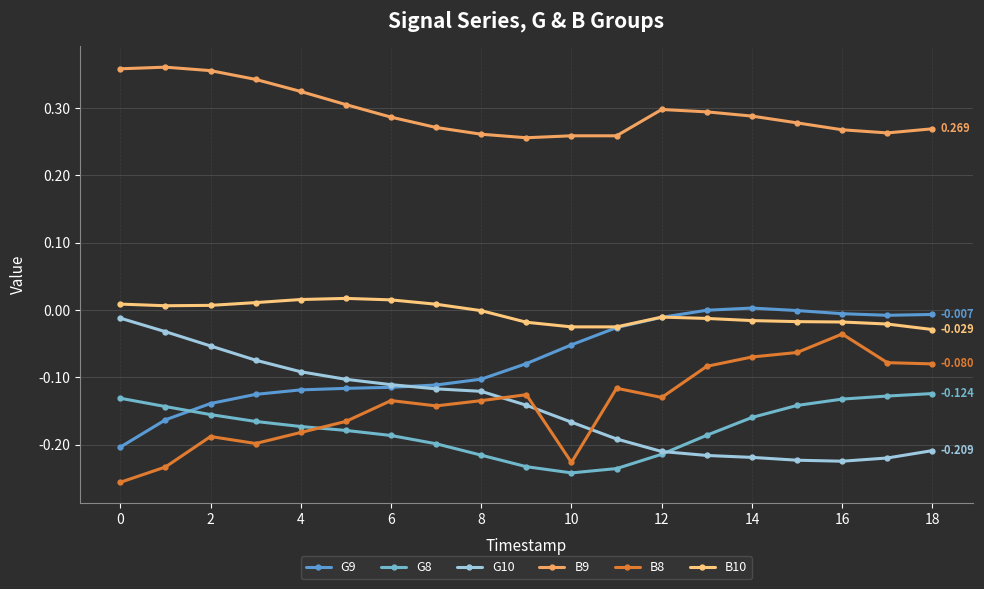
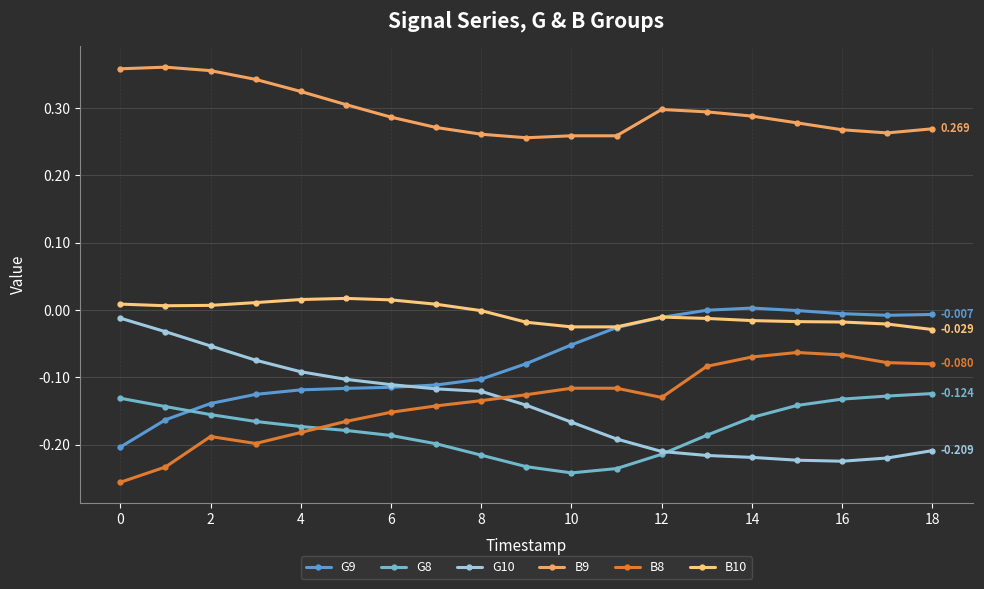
  {
    "B8": {
      "0": -0.26,
      "2": -0.19,
      "4": -0.18,
-     "6": -0.13,
+     "6": -0.15,
      "8": -0.13,
-     "10": -0.23,
+     "10": -0.12,
      "12": -0.13,
      "14": -0.07,
-     "16": -0.04
+     "16": -0.07
    }
  }
